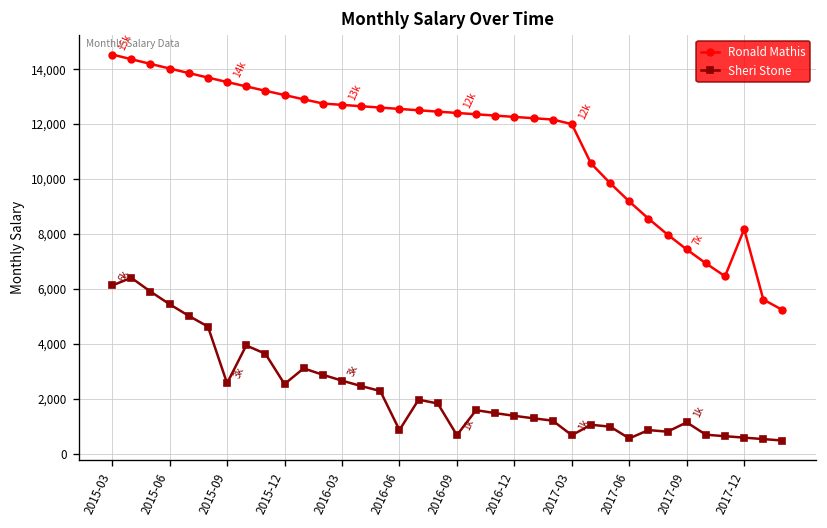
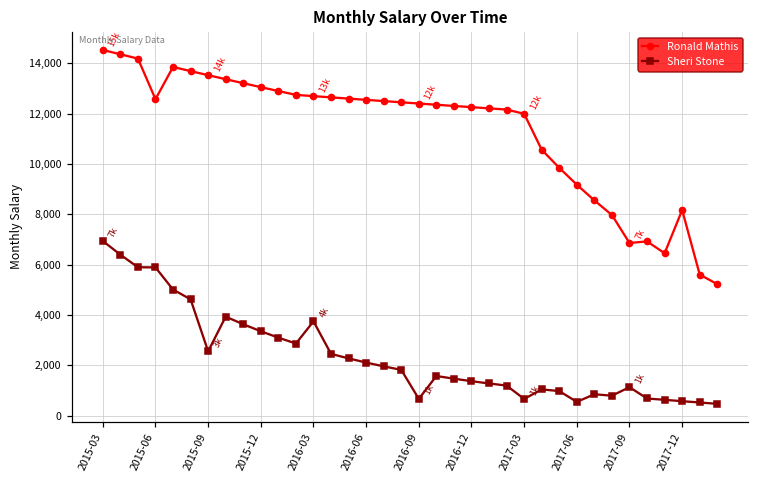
  {
    "Ronald Mathis": {
-     "2015-06": "14,000",
+     "2015-06": "12,600",
      "2015-12": "13,100",
      "2017-06": "9,200",
-     "2017-09": "7,400",
+     "2017-09": "6,900",
      "2017-12": "8,200"
    },
    "Sheri Stone": {
-     "2015-03": "6k",
-     "2015-06": "5,400",
+     "2015-03": "7k",
+     "2015-06": "5,900",
      "2015-09": "3k",
-     "2015-12": "2,500",
-     "2016-03": "3k",
-     "2016-06": "900",
+     "2015-12": "3,400",
+     "2016-03": "4k",
+     "2016-06": "2,100",
      "2016-09": "1k",
      "2017-09": "1k"
    }
  }
